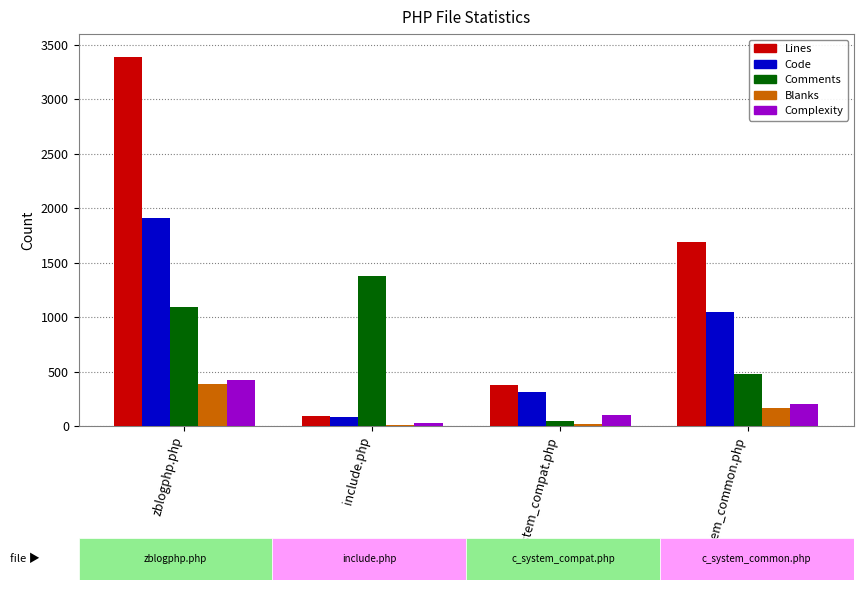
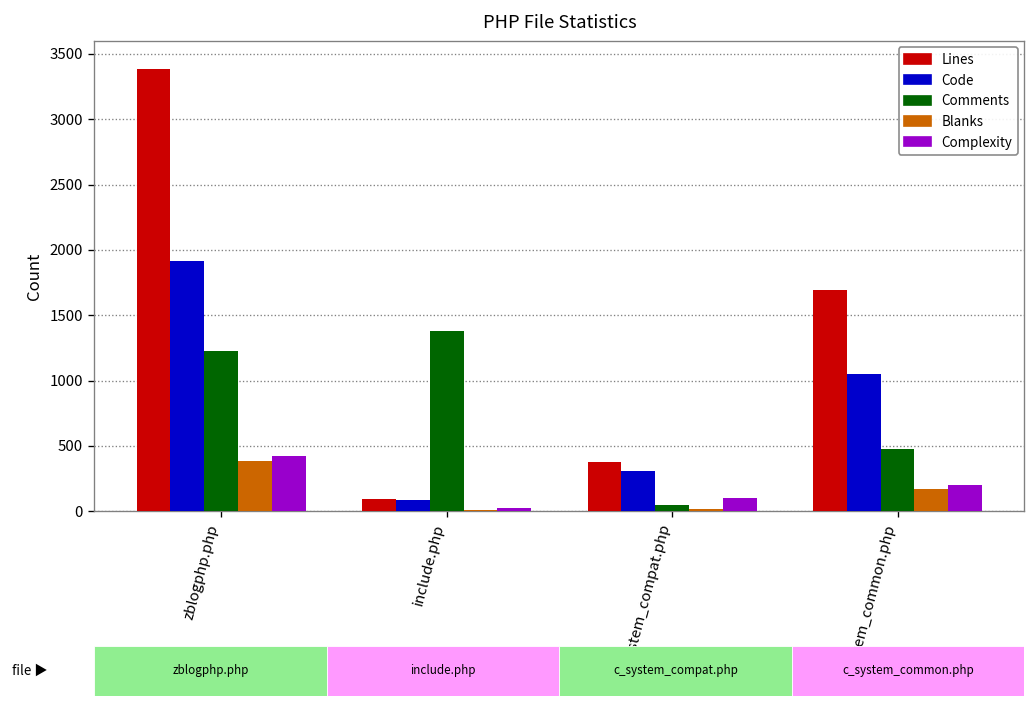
  {
    "Comments": {
-     "zblogphp.php": 1090,
+     "zblogphp.php": 1230,
      "include.php": 1380,
      "c_system_compat.php": 50
    }
  }
